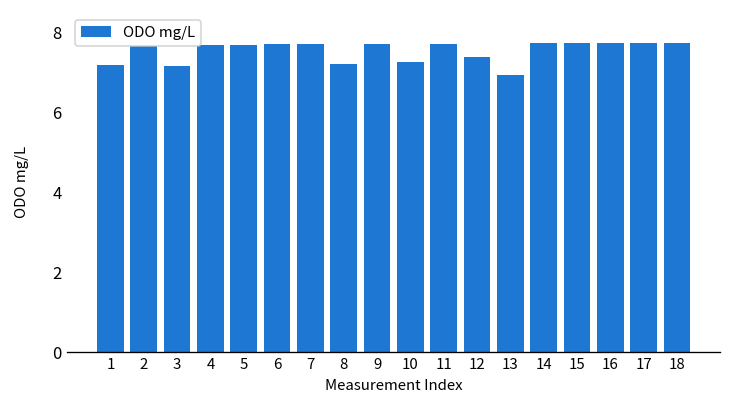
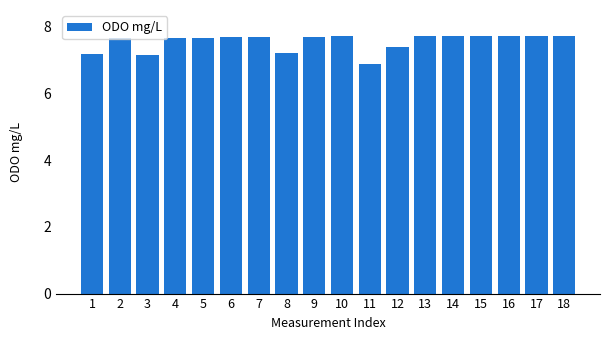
  {
    "1": 7.2,
    "3": 7.2,
    "4": 7.7,
    "5": 7.7,
    "6": 7.7,
    "7": 7.7,
    "8": 7.2,
    "9": 7.7,
-   "10": 7.3,
-   "11": 7.7,
+   "10": 7.7,
+   "11": 6.9,
    "12": 7.4,
-   "13": 6.9,
+   "13": 7.7,
    "14": 7.7,
    "15": 7.7,
    "16": 7.7,
    "17": 7.7,
    "18": 7.7
  }
